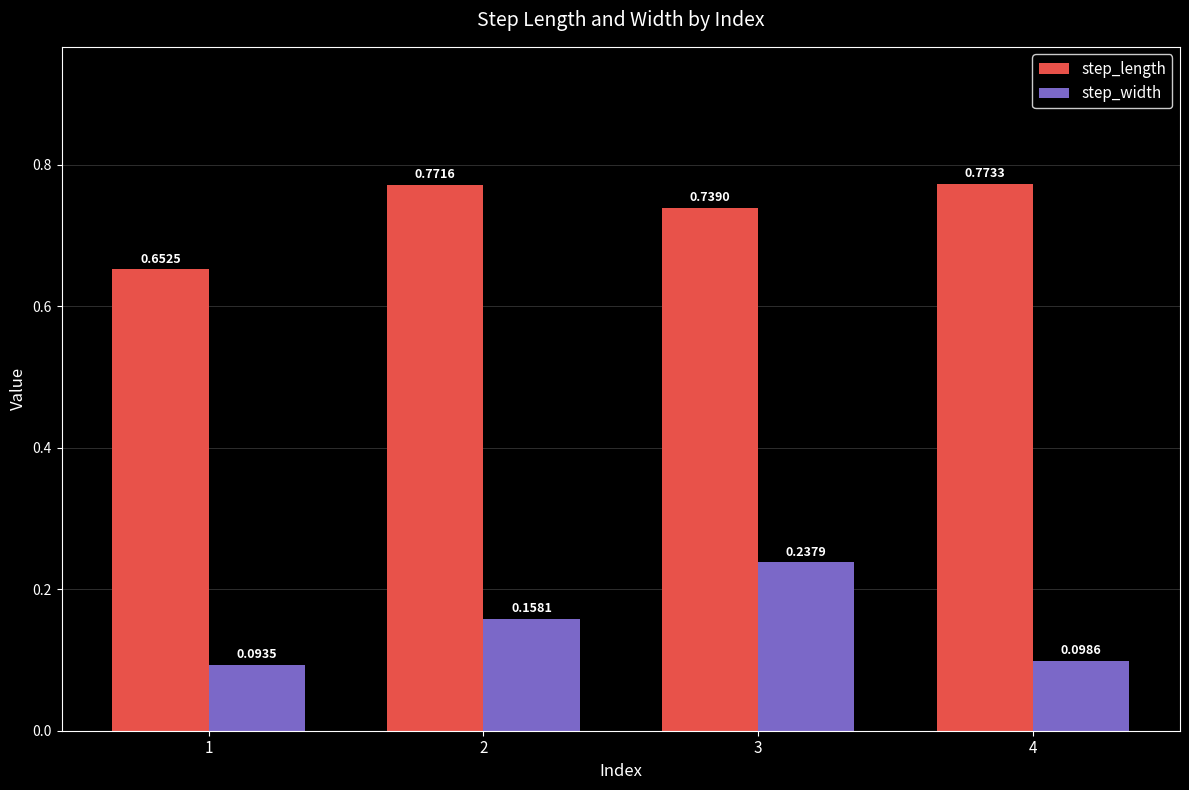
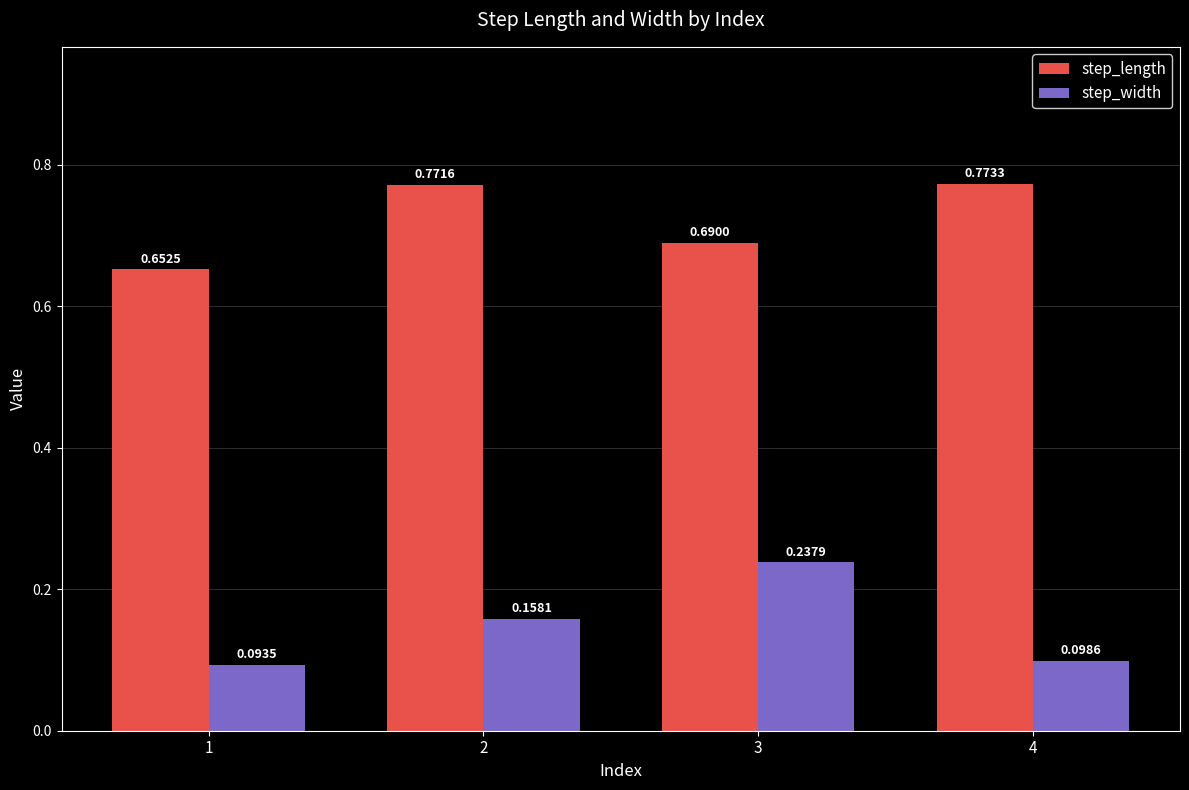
  {
    "step_length": {
      "1": 0.6525,
      "2": 0.7716,
-     "3": 0.7390,
+     "3": 0.6900,
      "4": 0.7733
    },
    "step_width": {
      "1": 0.0935,
      "2": 0.1581,
      "3": 0.2379,
      "4": 0.0986
    }
  }
